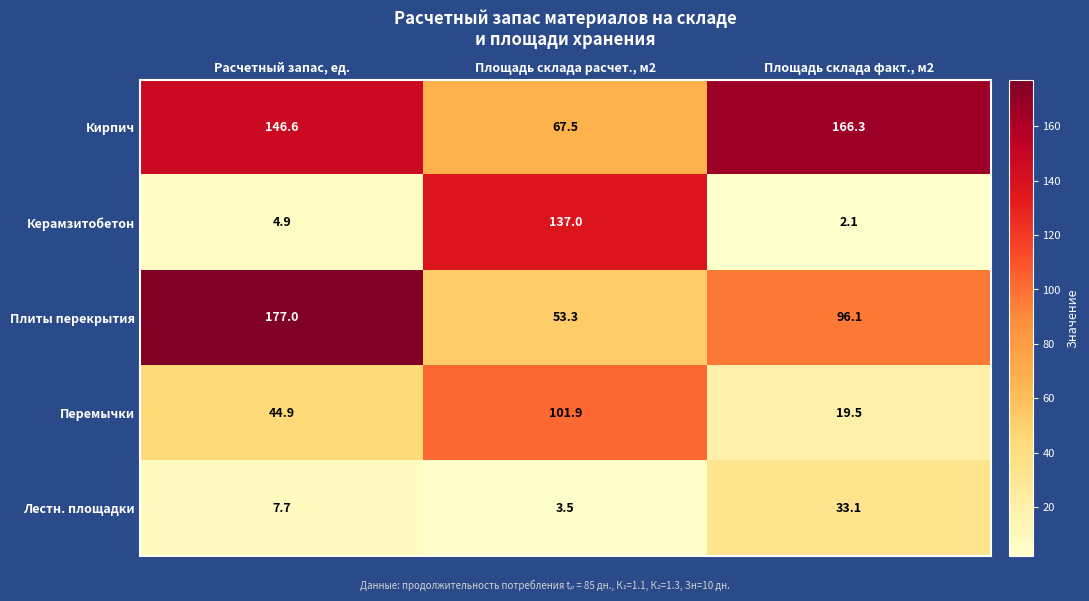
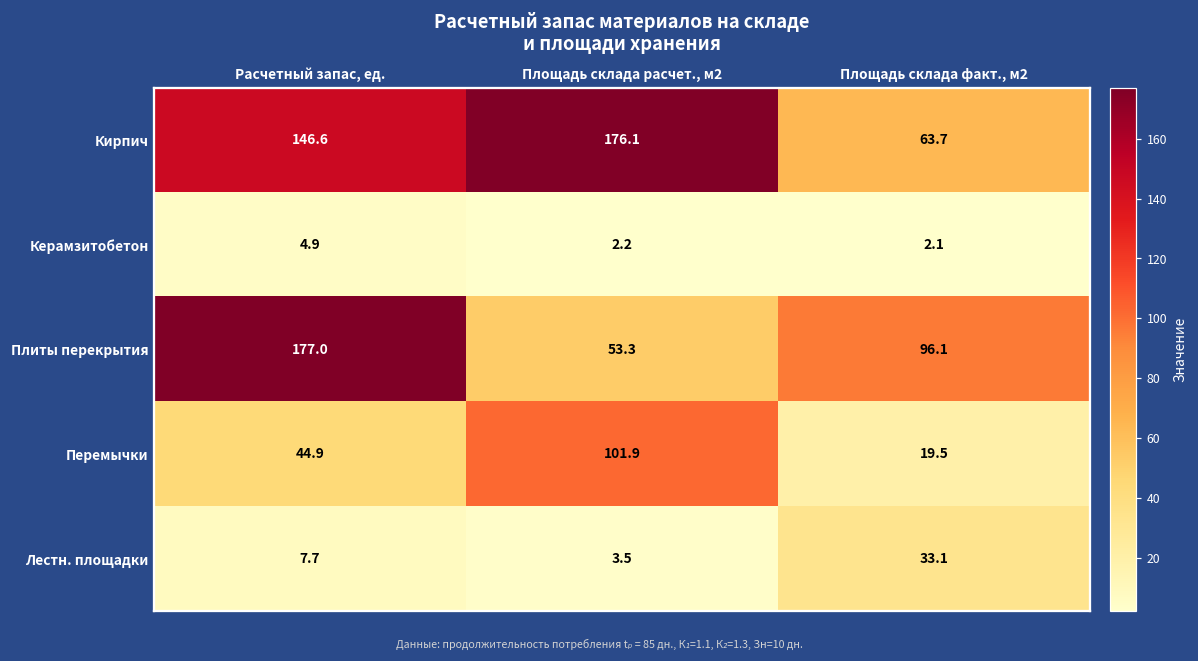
  {
    "Кирпич": {
      "Расчетный запас, ед.": 146.6,
-     "Площадь склада расчет., м2": 67.5,
-     "Площадь склада факт., м2": 166.3
+     "Площадь склада расчет., м2": 176.1,
+     "Площадь склада факт., м2": 63.7
    },
    "Керамзитобетон": {
      "Расчетный запас, ед.": 4.9,
-     "Площадь склада расчет., м2": 137.0,
+     "Площадь склада расчет., м2": 2.2,
      "Площадь склада факт., м2": 2.1
    },
    "Плиты перекрытия": {
      "Расчетный запас, ед.": 177.0,
      "Площадь склада расчет., м2": 53.3,
      "Площадь склада факт., м2": 96.1
    },
    "Перемычки": {
      "Расчетный запас, ед.": 44.9,
      "Площадь склада расчет., м2": 101.9,
      "Площадь склада факт., м2": 19.5
    },
    "Лестн. площадки": {
      "Расчетный запас, ед.": 7.7,
      "Площадь склада расчет., м2": 3.5,
      "Площадь склада факт., м2": 33.1
    }
  }
